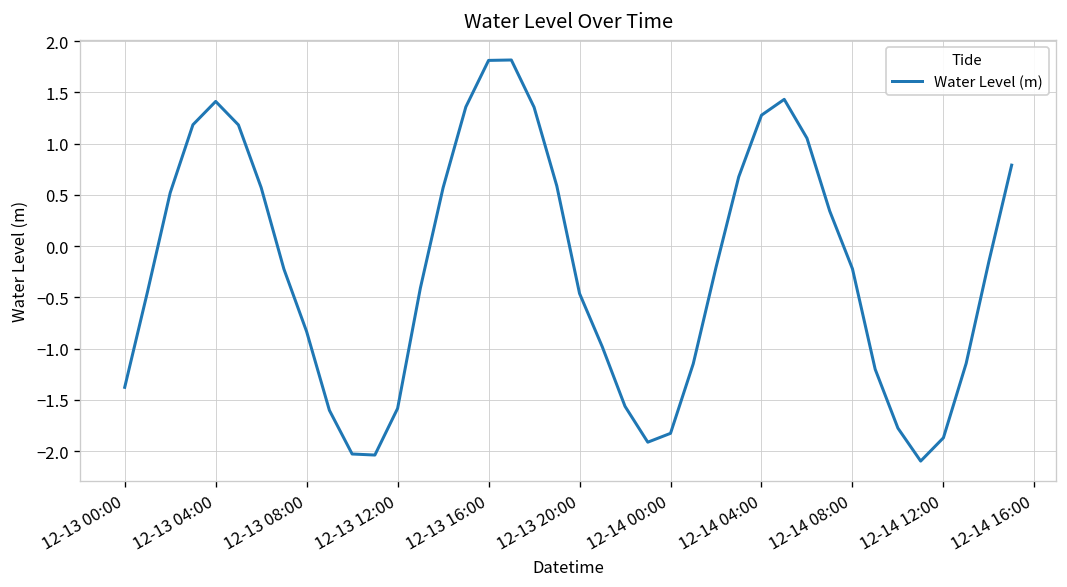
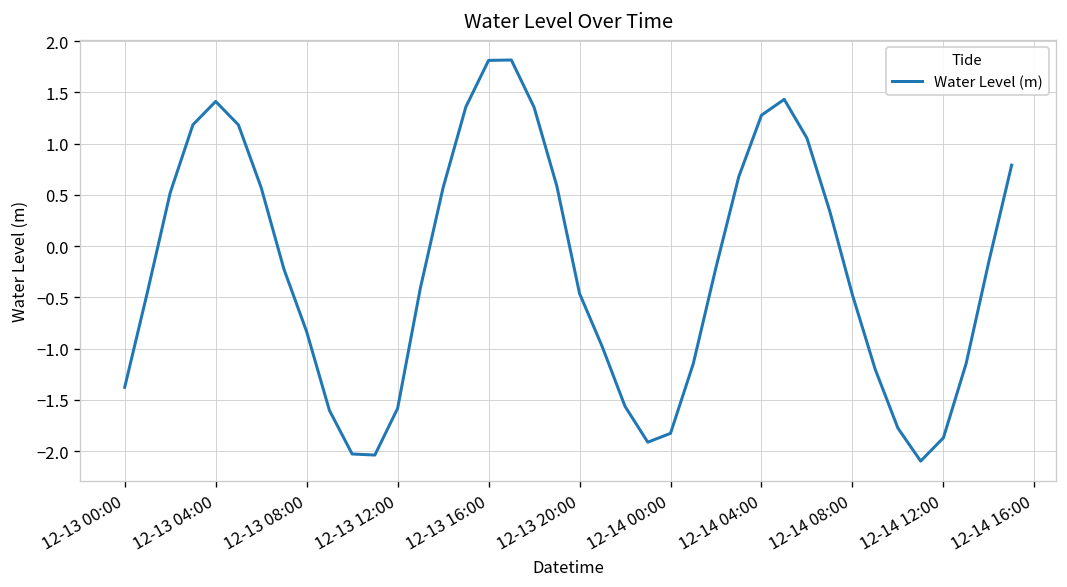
  {
    "12-13 00:00": -1.4,
    "12-13 04:00": 1.4,
    "12-13 08:00": -0.8,
    "12-13 12:00": -1.6,
    "12-13 16:00": 1.8,
    "12-13 20:00": -0.5,
    "12-14 00:00": -1.8,
    "12-14 04:00": 1.3,
-   "12-14 08:00": -0.2,
+   "12-14 08:00": -0.5,
    "12-14 12:00": -1.9
  }
